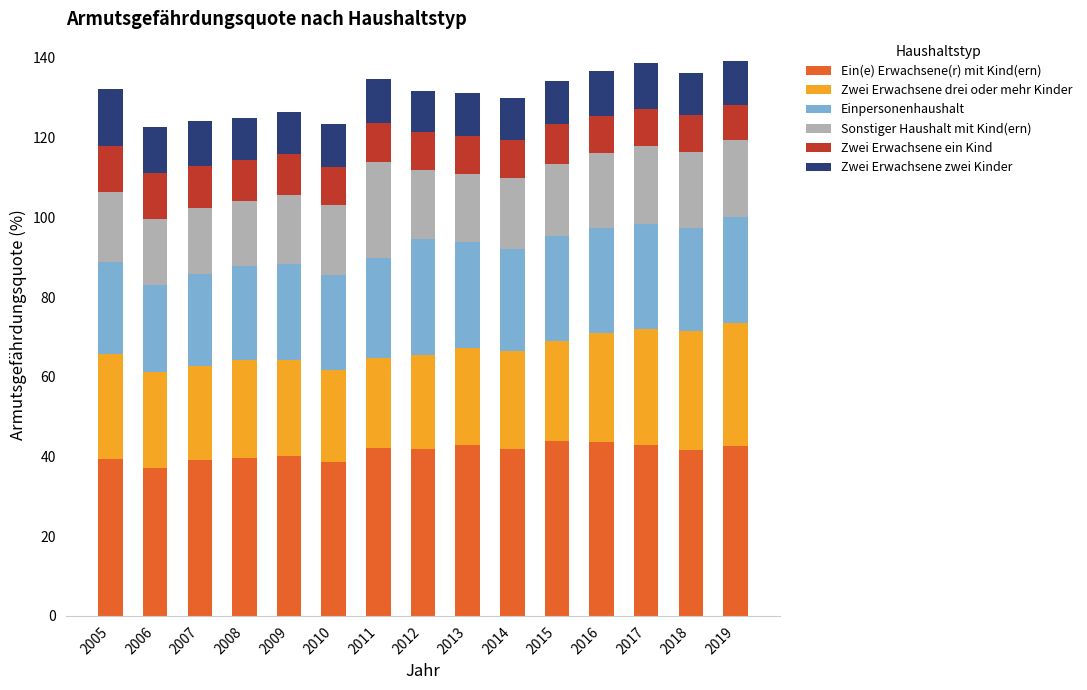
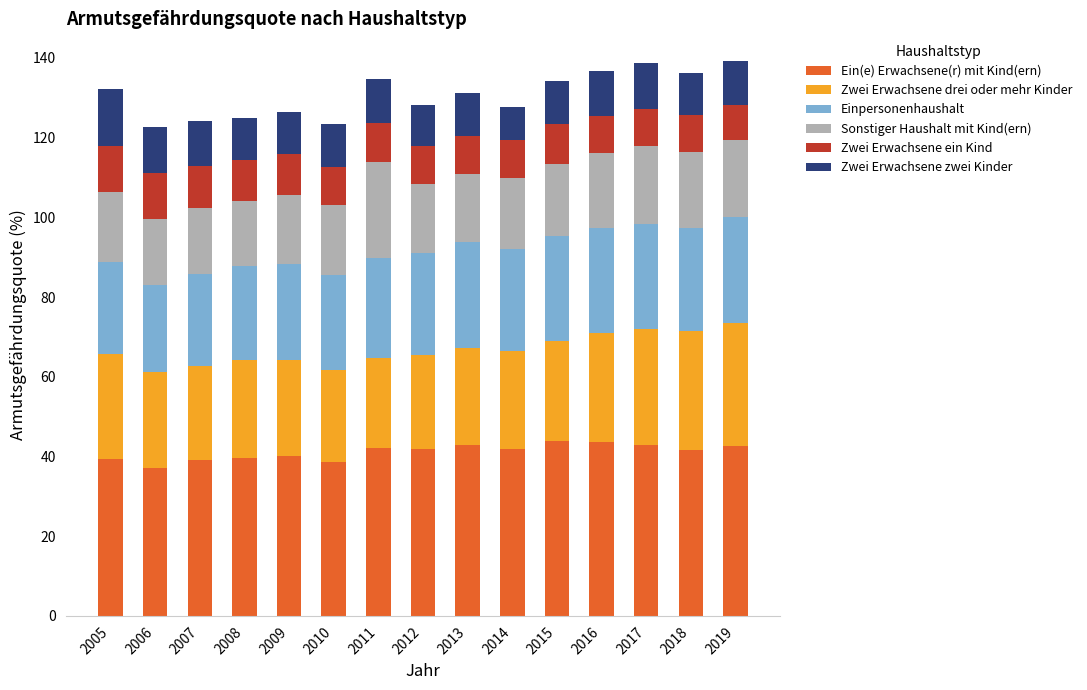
  {
    "Zwei Erwachsene drei oder mehr Kinder": {
      "2005": 26,
      "2006": 24,
      "2007": 24,
      "2008": 25,
      "2009": 24,
      "2010": 23,
      "2011": 22,
      "2012": 24,
      "2013": 24,
      "2014": 25,
      "2015": 25,
      "2016": 27,
      "2017": 29,
      "2018": 30,
      "2019": 31
    },
    "Einpersonenhaushalt": {
      "2005": 23,
      "2006": 22,
      "2007": 23,
      "2008": 24,
      "2009": 24,
      "2010": 24,
      "2011": 25,
-     "2012": 29,
+     "2012": 26,
      "2013": 26,
      "2014": 26,
      "2015": 26,
      "2016": 26,
      "2017": 27,
      "2018": 26,
      "2019": 27
    },
    "Sonstiger Haushalt mit Kind(ern)": {
      "2005": 18,
      "2006": 17,
      "2007": 16,
      "2008": 16,
      "2009": 17,
      "2010": 17,
      "2011": 24,
      "2012": 17,
      "2013": 17,
      "2014": 18,
      "2015": 18,
      "2016": 19,
      "2017": 20,
      "2018": 19,
      "2019": 19
    },
    "Zwei Erwachsene zwei Kinder": {
      "2005": 14,
      "2006": 12,
      "2007": 11,
      "2008": 10,
      "2009": 11,
      "2010": 11,
      "2011": 11,
      "2012": 10,
      "2013": 11,
-     "2014": 11,
+     "2014": 8,
      "2015": 11,
      "2016": 11,
      "2017": 11,
      "2018": 11,
      "2019": 11
    }
  }
